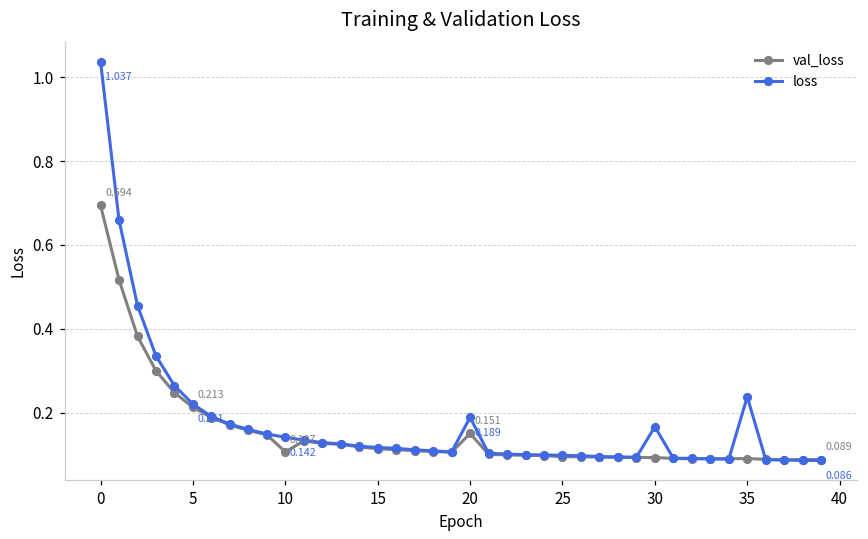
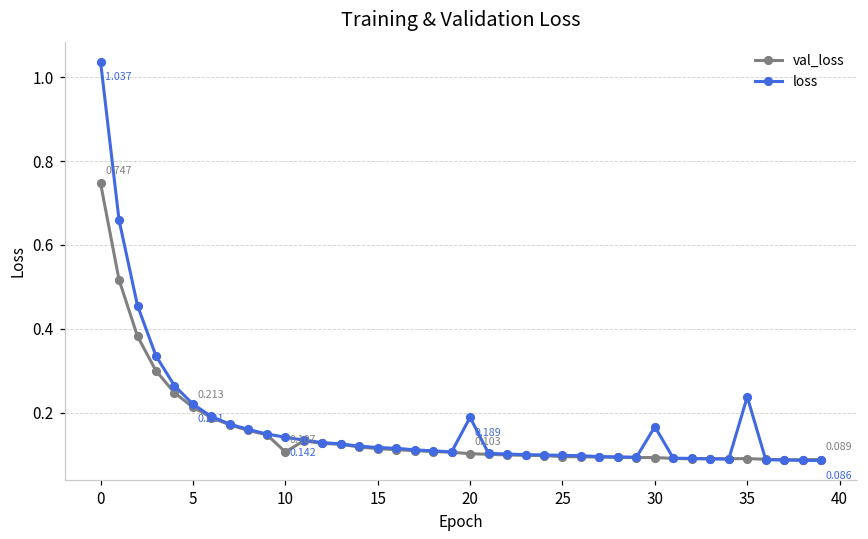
  {
    "val_loss": {
-     "0": 0.694,
+     "0": 0.747,
      "5": 0.213,
-     "20": 0.151
+     "20": 0.103
    },
    "loss": {
      "0": 1.037,
      "10": 0.142
    }
  }
